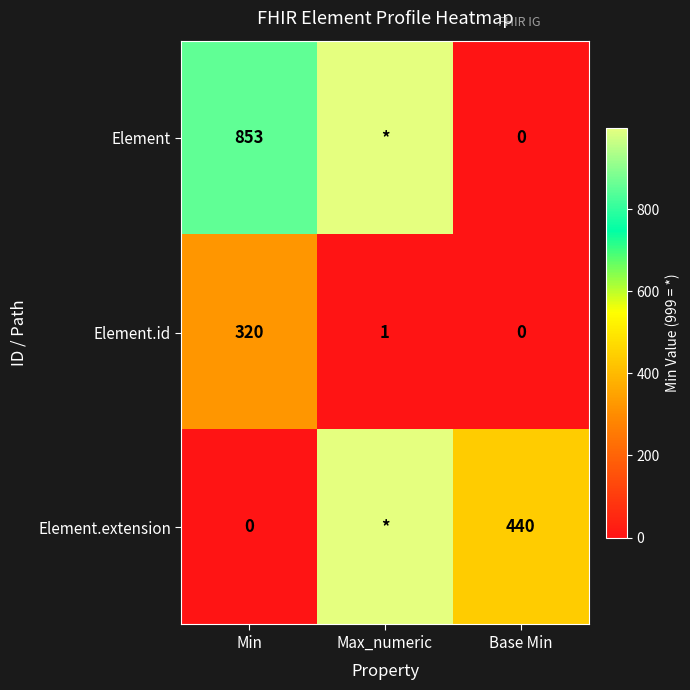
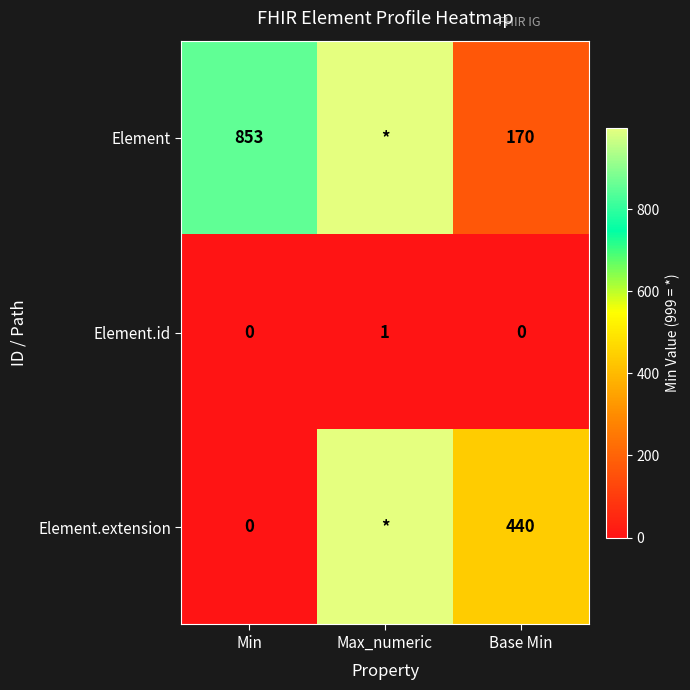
  {
    "Element": {
      "Min": 853,
-     "Base Min": 0
+     "Base Min": 170
    },
    "Element.id": {
-     "Min": 320,
+     "Min": 0,
      "Max_numeric": 1,
      "Base Min": 0
    },
    "Element.extension": {
      "Min": 0,
      "Base Min": 440
    }
  }
